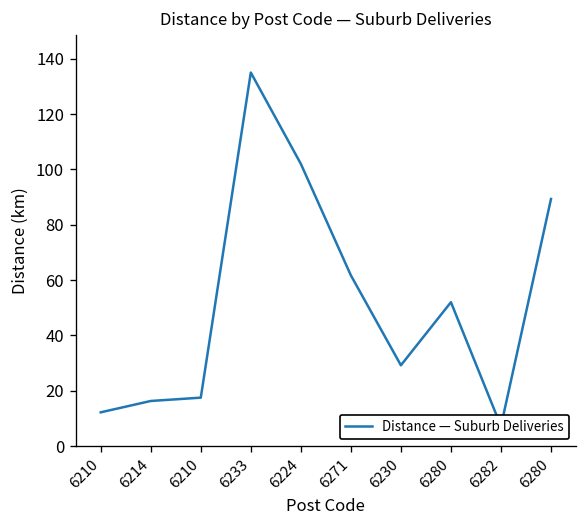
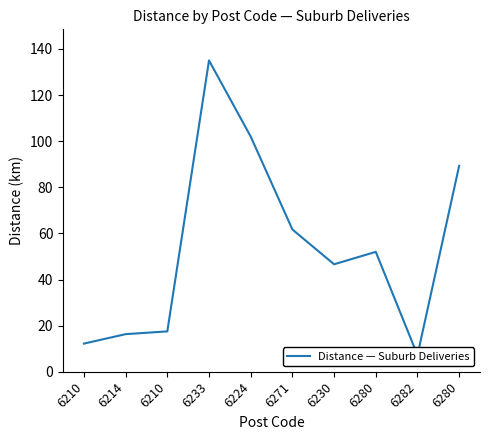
  {
    "6214": 16,
    "6233": 135,
    "6224": 102,
    "6271": 62,
-   "6230": 29
+   "6230": 47
  }
